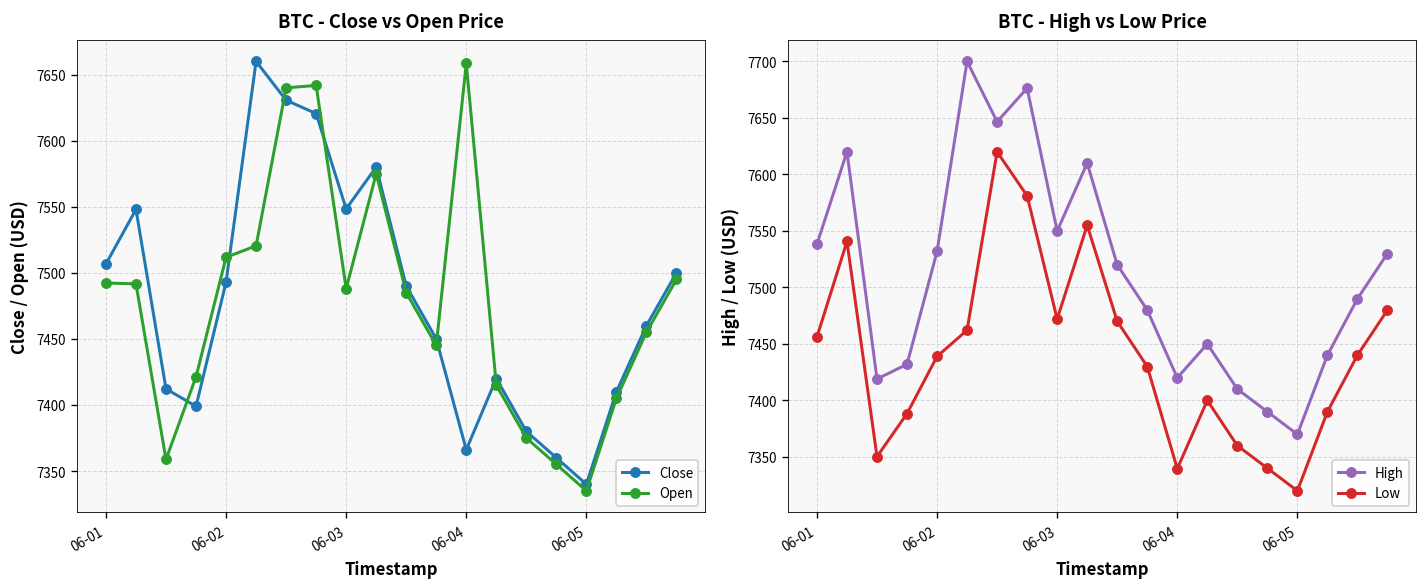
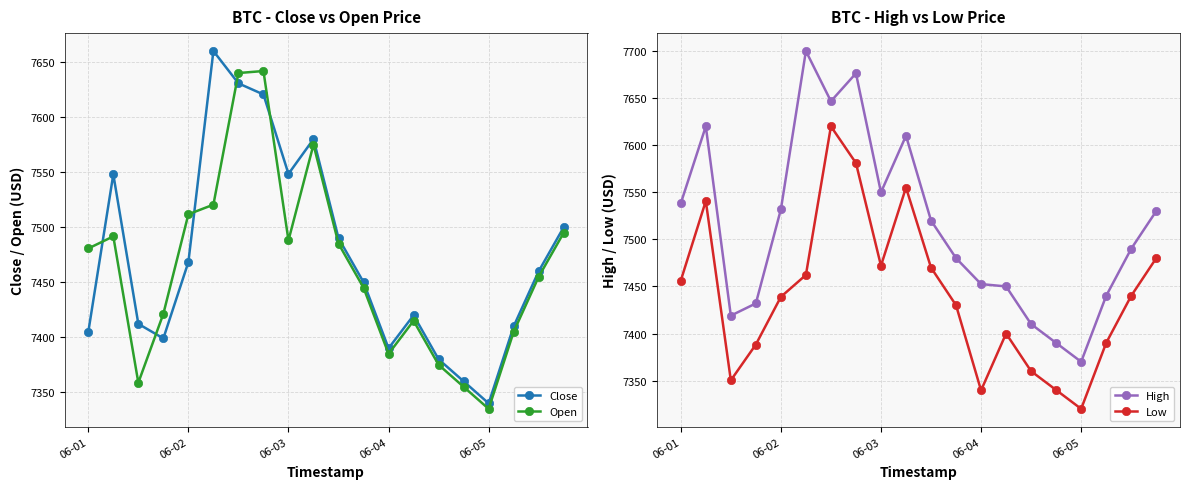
  {
    "BTC - Close vs Open Price": {
      "Close": {
-       "06-01": 7507,
-       "06-02": 7493,
+       "06-01": 7405,
+       "06-02": 7468,
        "06-03": 7548,
-       "06-04": 7366,
+       "06-04": 7390,
        "06-05": 7340
      },
      "Open": {
-       "06-01": 7492,
+       "06-01": 7481,
        "06-02": 7512,
        "06-03": 7488,
-       "06-04": 7659,
+       "06-04": 7385,
        "06-05": 7335
      }
    },
    "BTC - High vs Low Price": {
      "High": {
        "06-01": 7540,
        "06-02": 7530,
        "06-03": 7550,
-       "06-04": 7420,
+       "06-04": 7450,
        "06-05": 7370
      },
      "Low": {
        "06-01": 7460,
        "06-02": 7440,
        "06-03": 7470,
        "06-04": 7340,
        "06-05": 7320
      }
    }
  }
